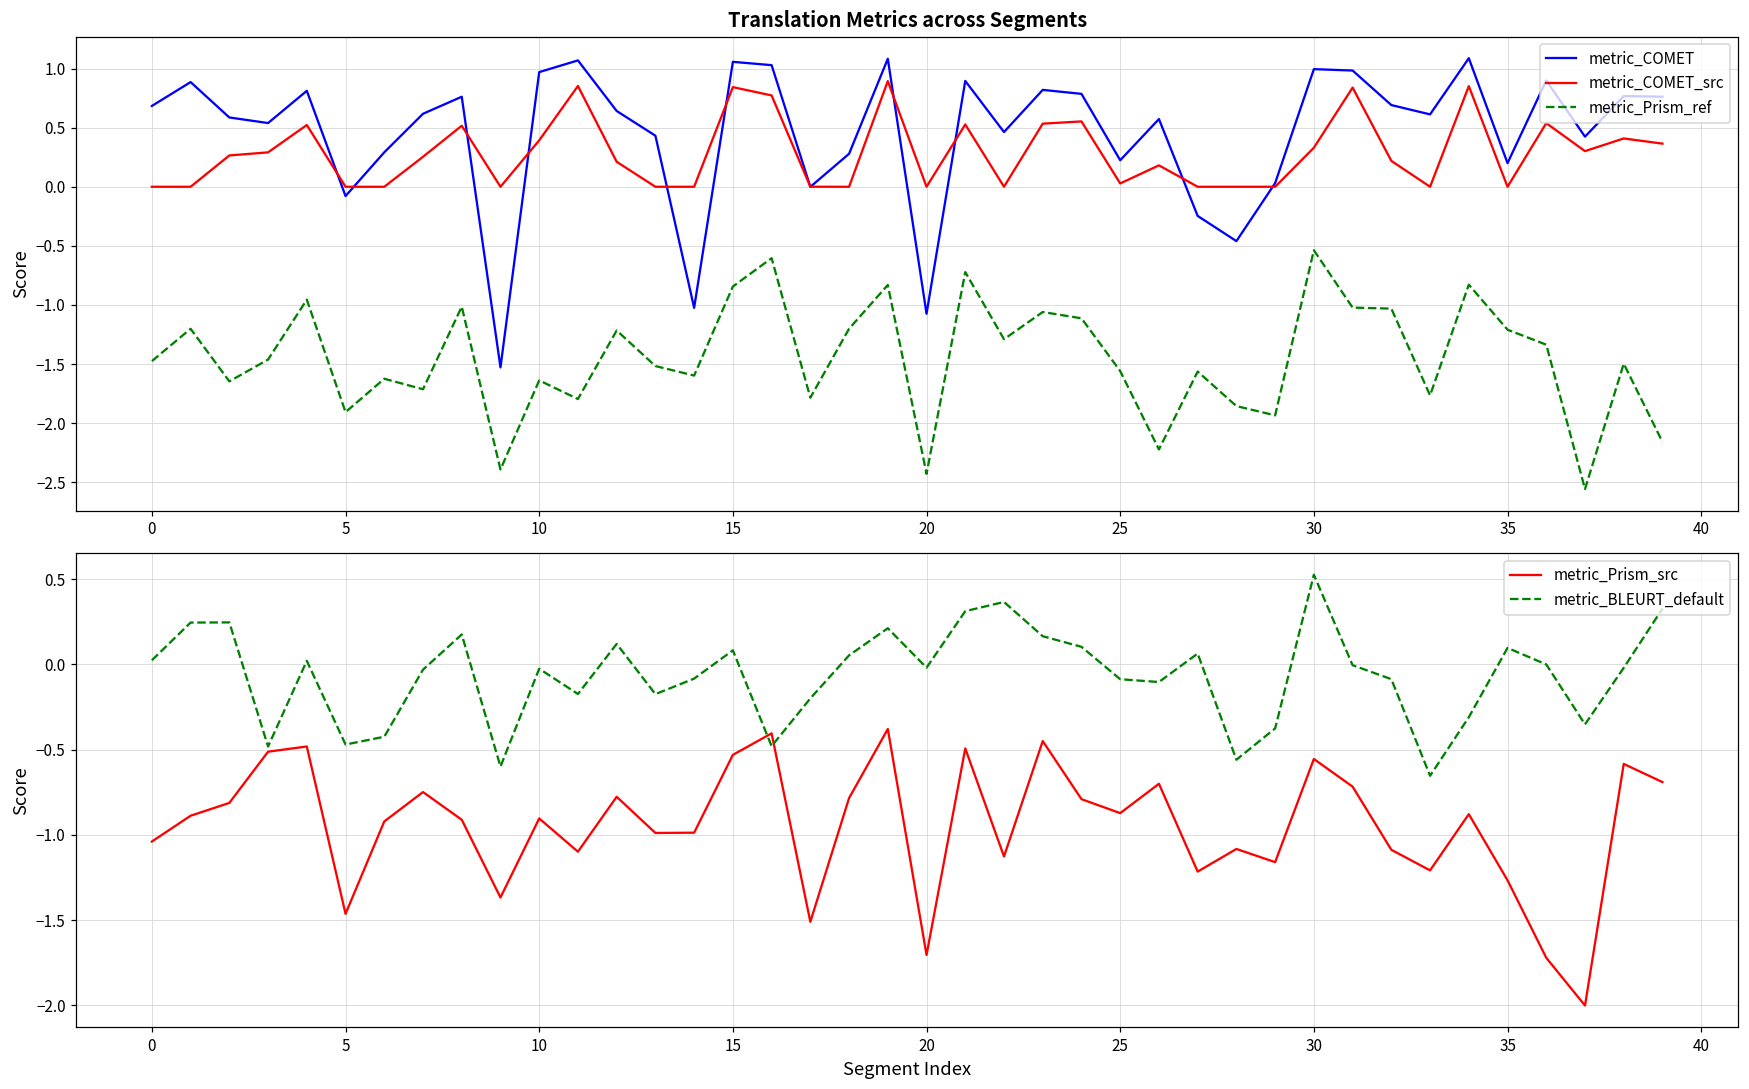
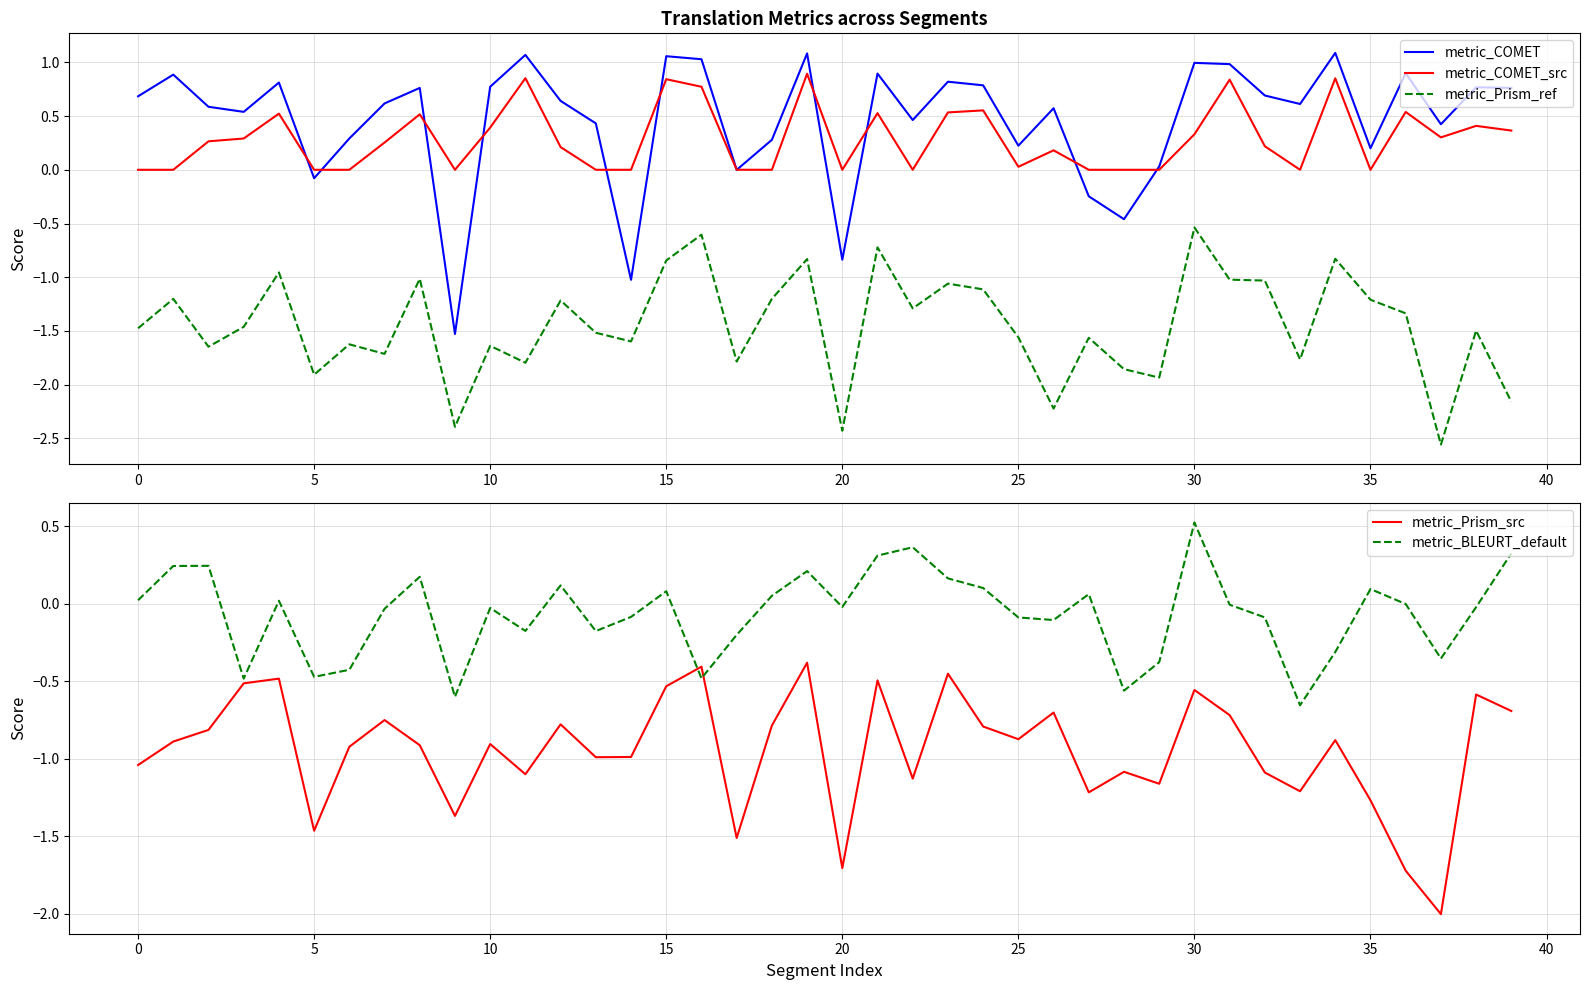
  {
    "Translation Metrics across Segments": {
      "metric_COMET": {
        "0": 0.68,
        "5": -0.08,
-       "10": 0.97,
+       "10": 0.77,
        "15": 1.06,
-       "20": -1.07,
+       "20": -0.84,
        "25": 0.22,
        "30": 1.00,
        "35": 0.20
      },
      "metric_COMET_src": {
        "0": 0.00,
        "5": 0.00,
        "10": 0.39,
        "15": 0.84,
        "20": 0.00,
        "25": 0.03,
        "30": 0.33,
        "35": 0.00
      },
      "metric_Prism_ref": {
        "0": -1.48,
        "5": -1.91,
        "10": -1.64,
        "15": -0.84,
        "20": -2.43,
        "25": -1.56,
        "30": -0.54,
        "35": -1.21
      }
    }
  }
